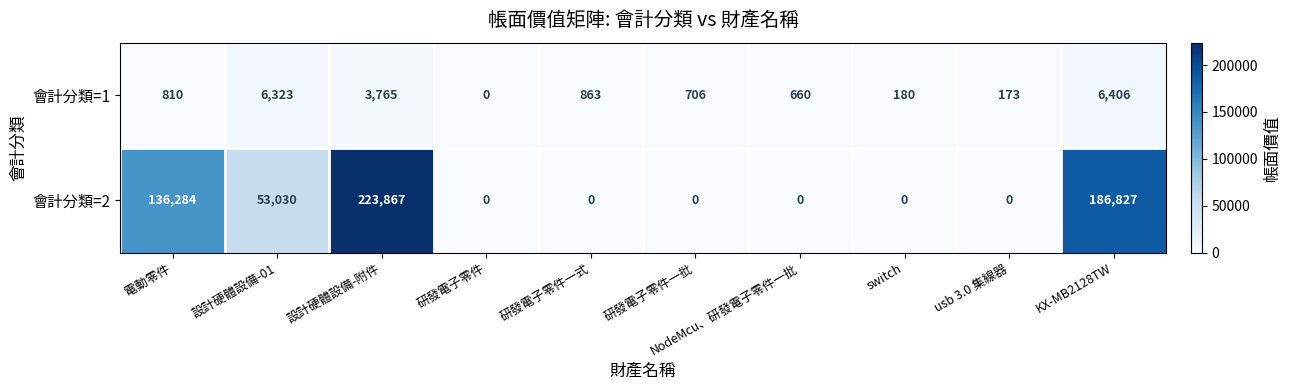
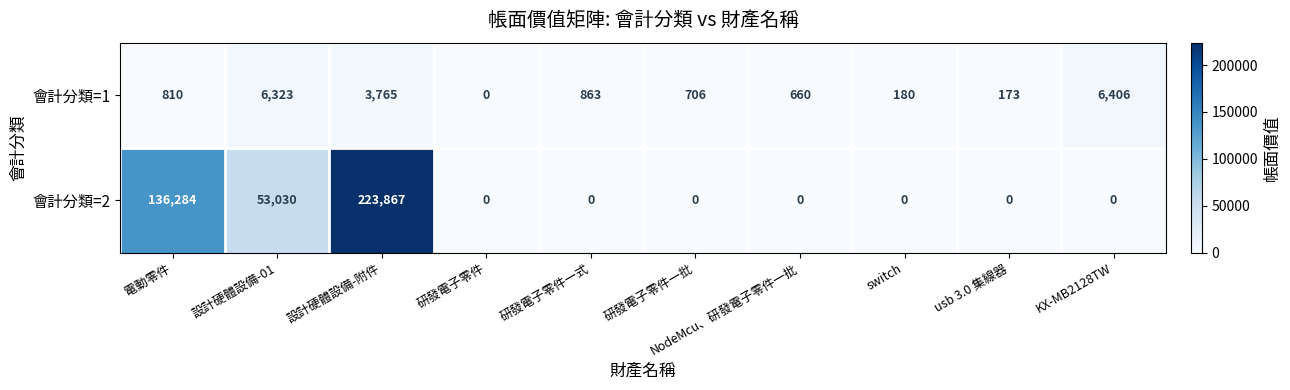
  {
    "會計分類=1": {
      "電動零件": "810",
      "設計硬體設備-01": "6,323",
      "設計硬體設備-附件": "3,765",
      "研發電子零件": "0",
      "研發電子零件一式": "863",
      "研發電子零件一批": "706",
      "NodeMcu、研發電子零件一批": "660",
      "switch": "180",
      "usb 3.0 集線器": "173",
      "KX-MB2128TW": "6,406"
    },
    "會計分類=2": {
      "電動零件": "136,284",
      "設計硬體設備-01": "53,030",
      "設計硬體設備-附件": "223,867",
      "研發電子零件": "0",
      "研發電子零件一式": "0",
      "研發電子零件一批": "0",
      "NodeMcu、研發電子零件一批": "0",
      "switch": "0",
      "usb 3.0 集線器": "0",
-     "KX-MB2128TW": "186,827"
+     "KX-MB2128TW": "0"
    }
  }
